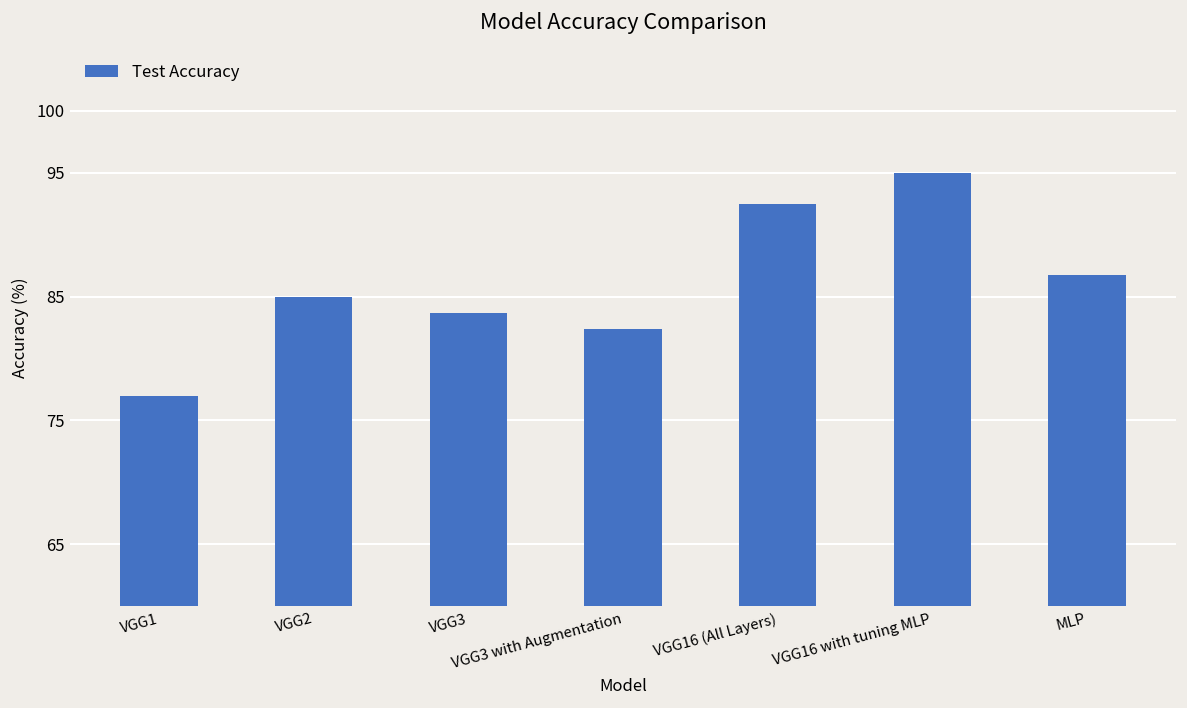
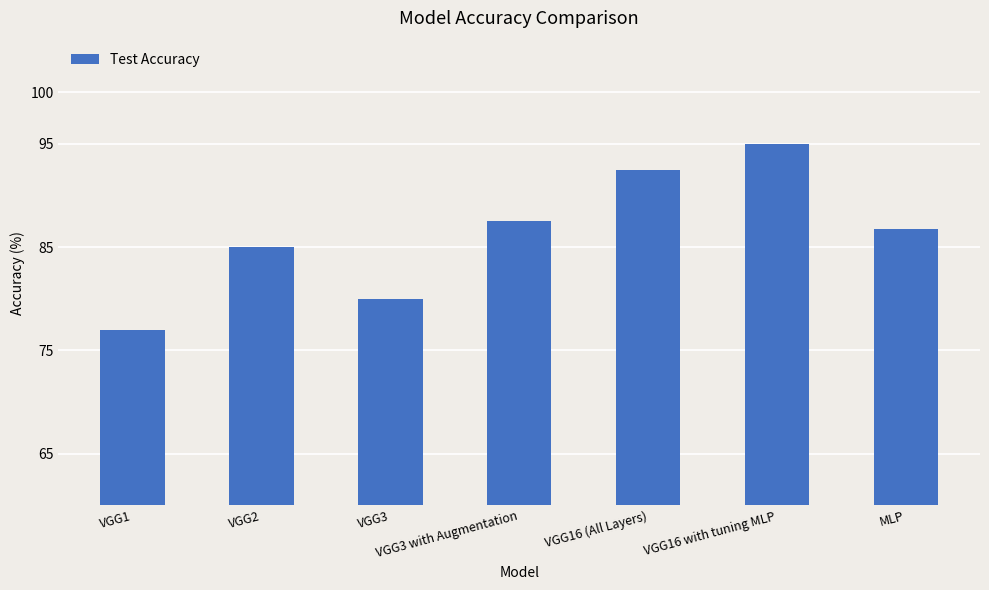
  {
    "VGG1": 77.0,
    "VGG2": 85.0,
-   "VGG3": 83.7,
-   "VGG3 with Augmentation": 82.4,
+   "VGG3": 80.0,
+   "VGG3 with Augmentation": 87.5,
    "VGG16 (All Layers)": 92.5,
    "VGG16 with tuning MLP": 95.0,
    "MLP": 86.7
  }
